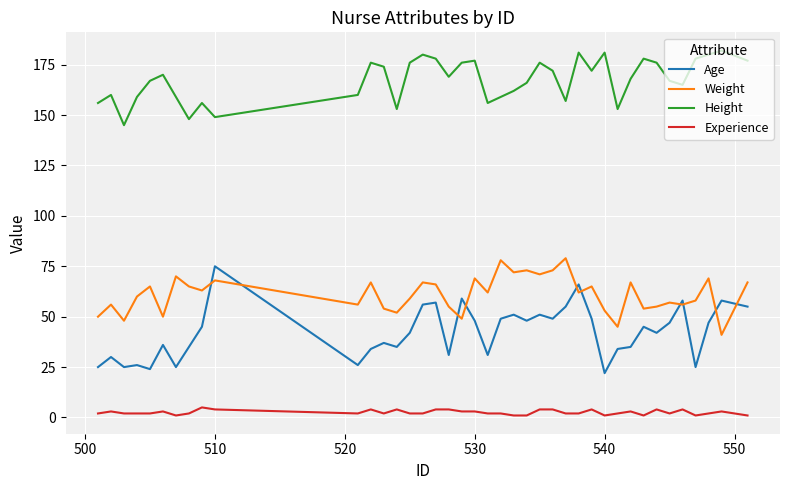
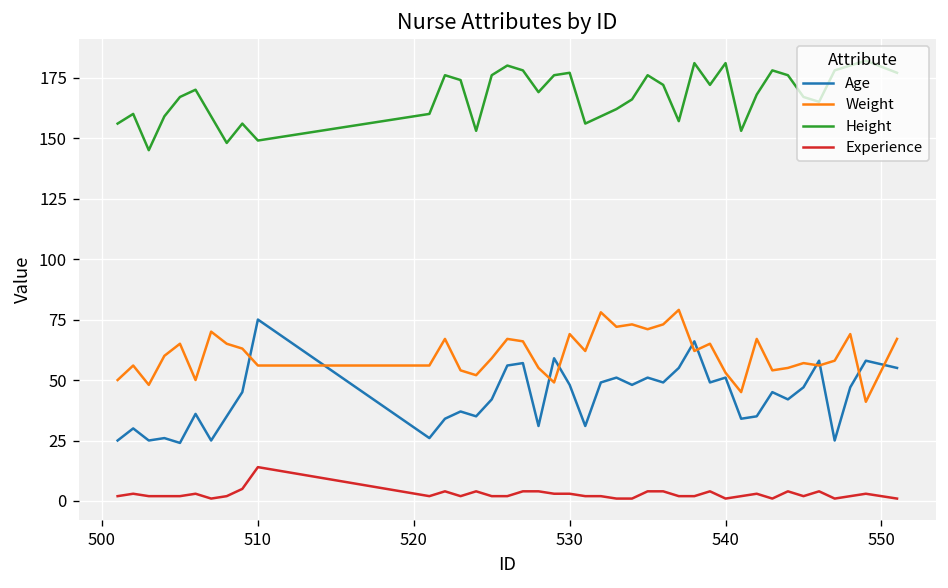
  {
    "Age": {
      "510": 75,
      "530": 48,
-     "540": 22
+     "540": 51
    },
    "Weight": {
-     "510": 68,
+     "510": 56,
      "530": 69,
      "540": 53
    },
    "Height": {
      "510": 149,
      "530": 177,
      "540": 181
    },
    "Experience": {
-     "510": 4,
+     "510": 14,
      "530": 3,
      "540": 1
    }
  }
